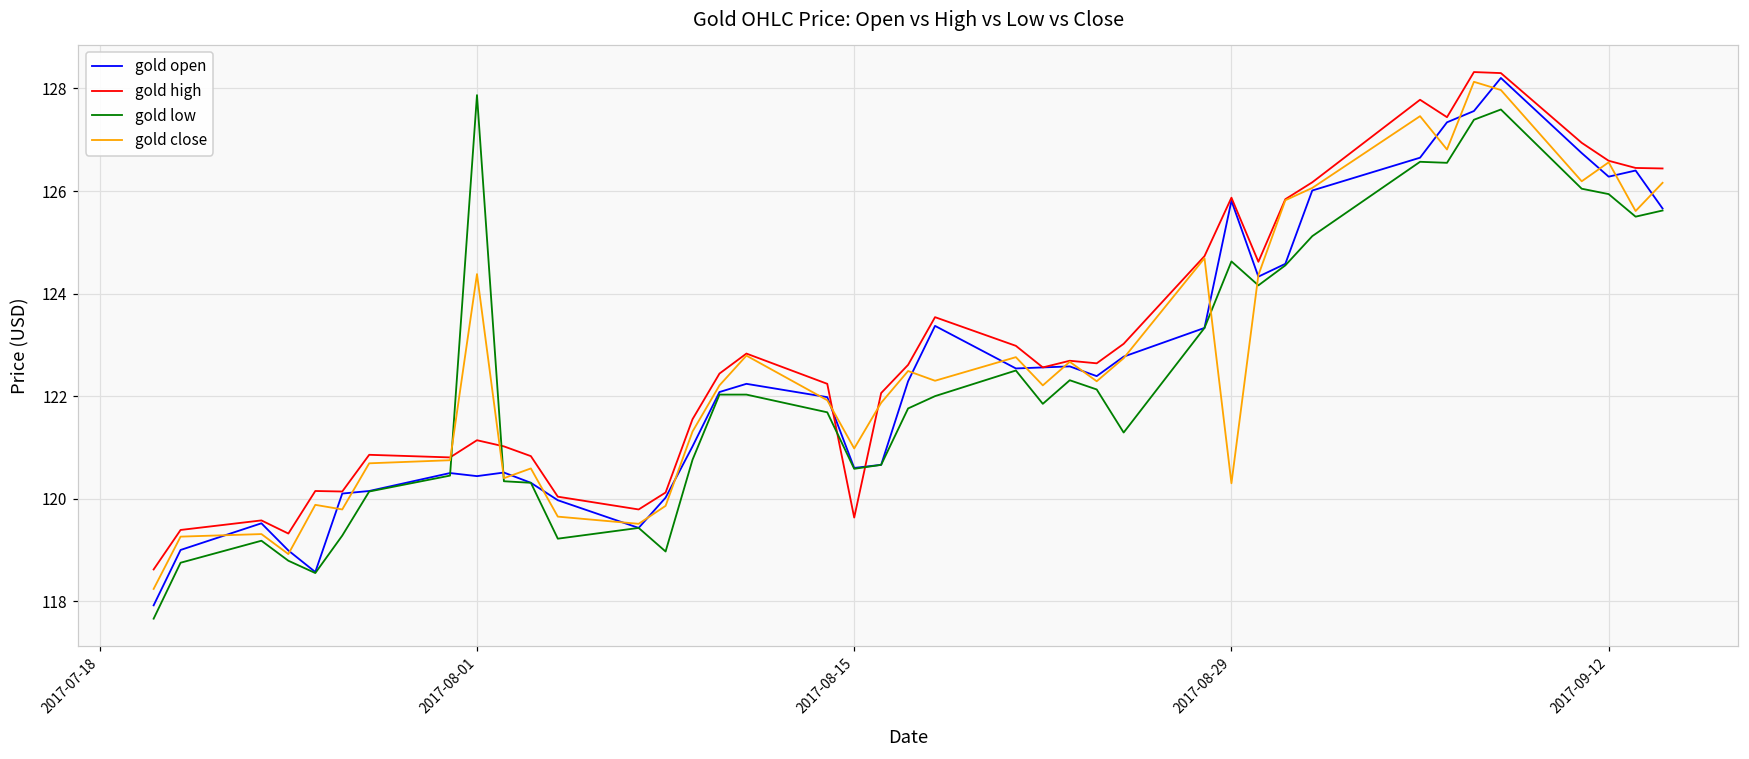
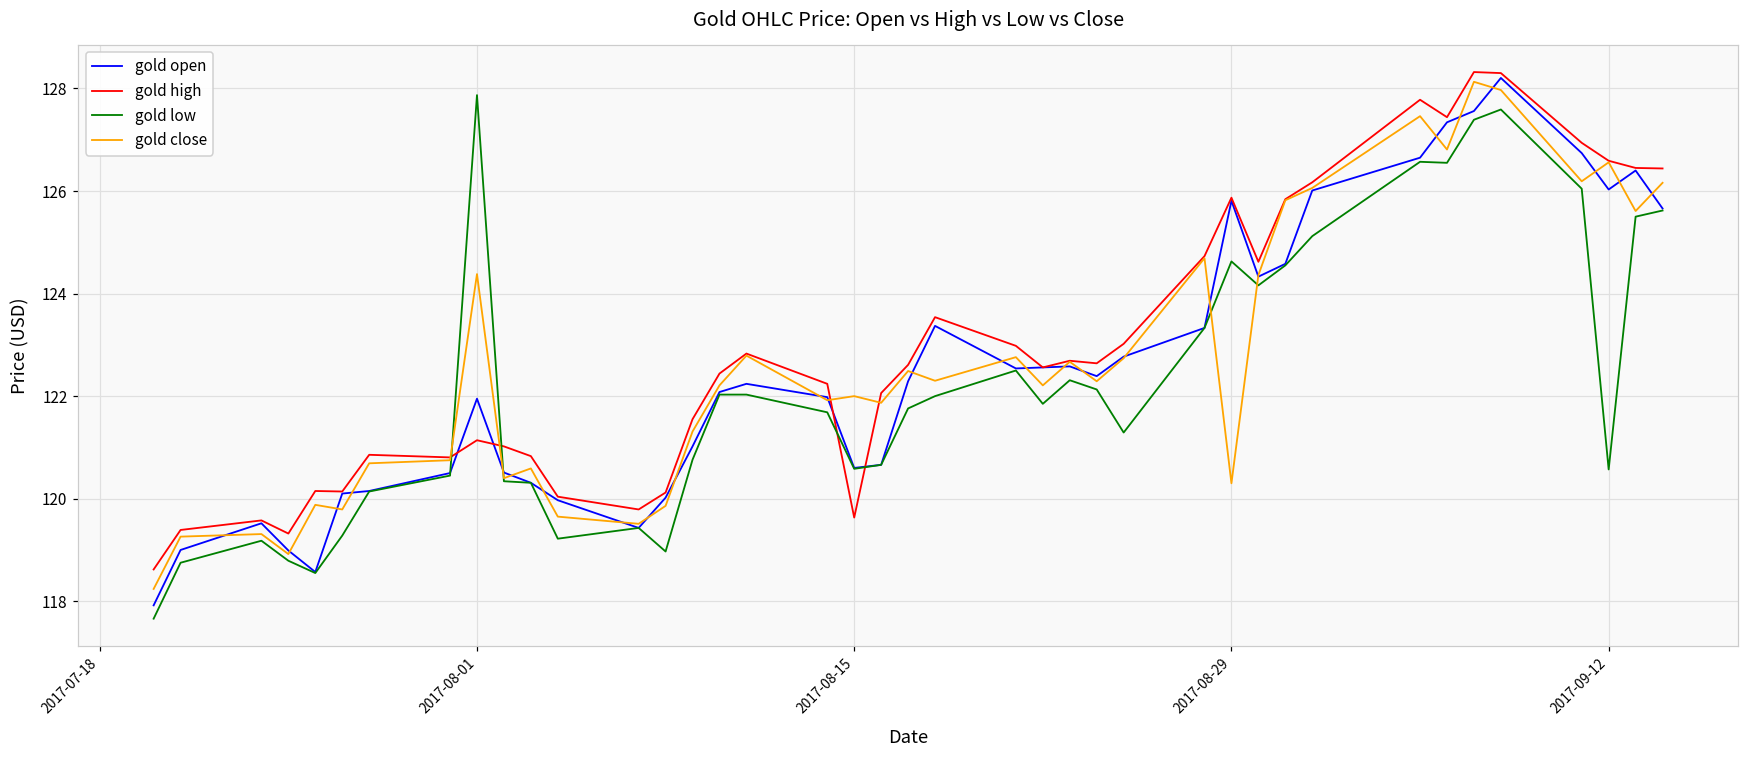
  {
    "gold open": {
-     "2017-08-01": 120.4,
+     "2017-08-01": 122.0,
      "2017-08-29": 125.8,
-     "2017-09-12": 126.3
+     "2017-09-12": 126.0
    },
    "gold high": {
      "2017-08-01": 121.1,
      "2017-08-15": 119.6,
      "2017-08-29": 125.9
    },
    "gold low": {
      "2017-08-01": 127.9,
      "2017-08-29": 124.6,
-     "2017-09-12": 125.9
+     "2017-09-12": 120.6
    },
    "gold close": {
      "2017-08-01": 124.4,
-     "2017-08-15": 121.0,
+     "2017-08-15": 122.0,
      "2017-08-29": 120.3
    }
  }
